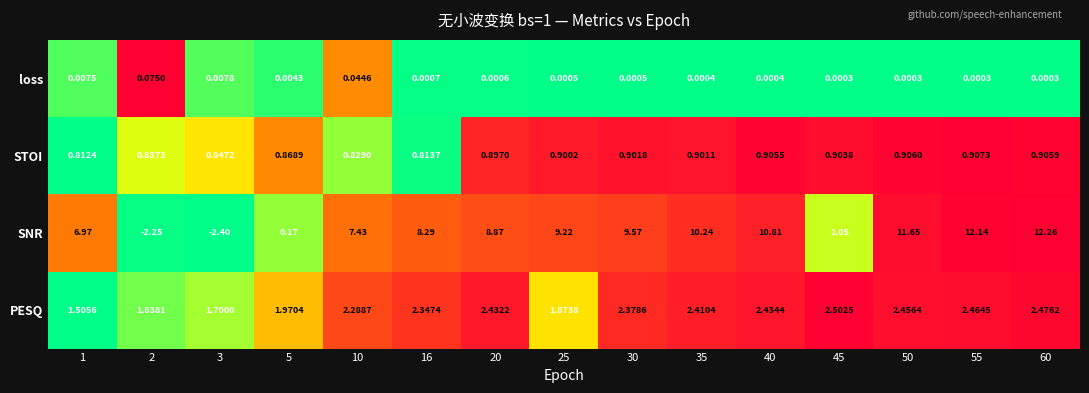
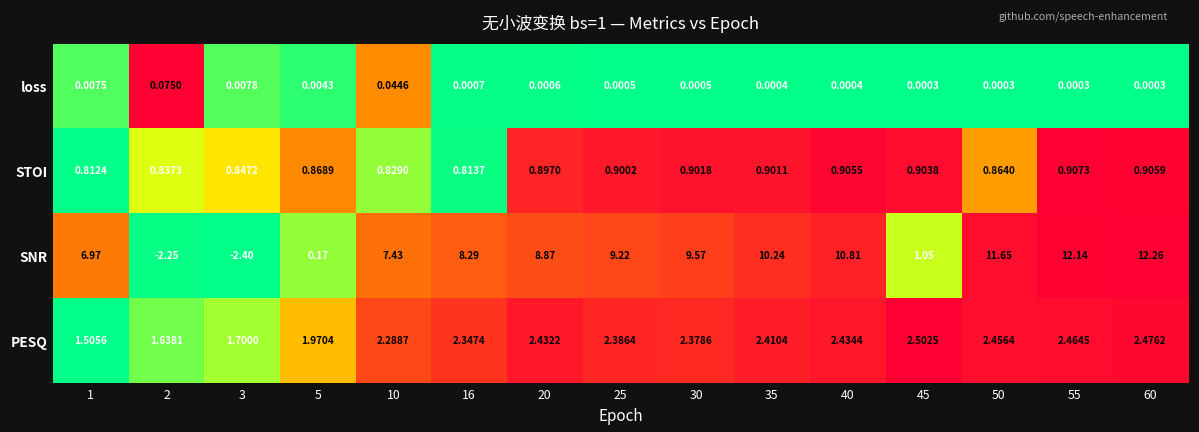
  {
    "loss": {
      "1": 0.0075,
      "2": 0.0750,
      "3": 0.0078,
      "5": 0.0043,
      "10": 0.0446,
      "16": 0.0007,
      "20": 0.0006,
      "25": 0.0005,
      "30": 0.0005,
      "35": 0.0004,
      "40": 0.0004,
      "45": 0.0003,
      "50": 0.0003,
      "55": 0.0003,
      "60": 0.0003
    },
    "STOI": {
      "1": 0.8124,
      "2": 0.8373,
      "3": 0.8472,
      "5": 0.8689,
      "10": 0.8290,
      "16": 0.8137,
      "20": 0.8970,
      "25": 0.9002,
      "30": 0.9018,
      "35": 0.9011,
      "40": 0.9055,
      "45": 0.9038,
-     "50": 0.9060,
+     "50": 0.8640,
      "55": 0.9073,
      "60": 0.9059
    },
    "SNR": {
      "1": 6.97,
      "2": -2.25,
      "3": -2.40,
      "5": 0.17,
      "10": 7.43,
      "16": 8.29,
      "20": 8.87,
      "25": 9.22,
      "30": 9.57,
      "35": 10.24,
      "40": 10.81,
      "45": 1.05,
      "50": 11.65,
      "55": 12.14,
      "60": 12.26
    },
    "PESQ": {
      "1": 1.5056,
      "2": 1.6381,
      "3": 1.7000,
      "5": 1.9704,
      "10": 2.2887,
      "16": 2.3474,
      "20": 2.4322,
-     "25": 1.8738,
+     "25": 2.3864,
      "30": 2.3786,
      "35": 2.4104,
      "40": 2.4344,
      "45": 2.5025,
      "50": 2.4564,
      "55": 2.4645,
      "60": 2.4762
    }
  }
